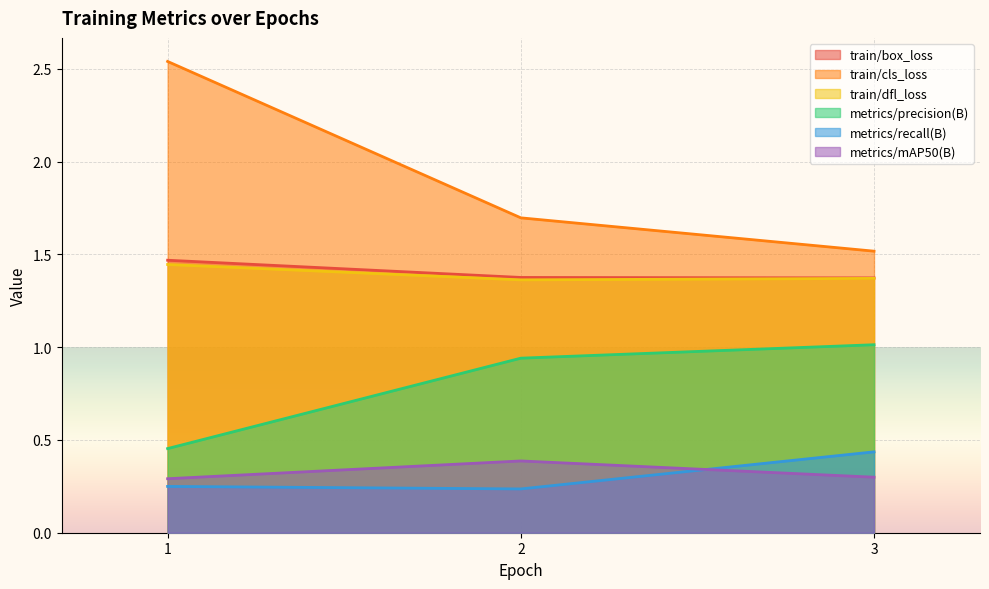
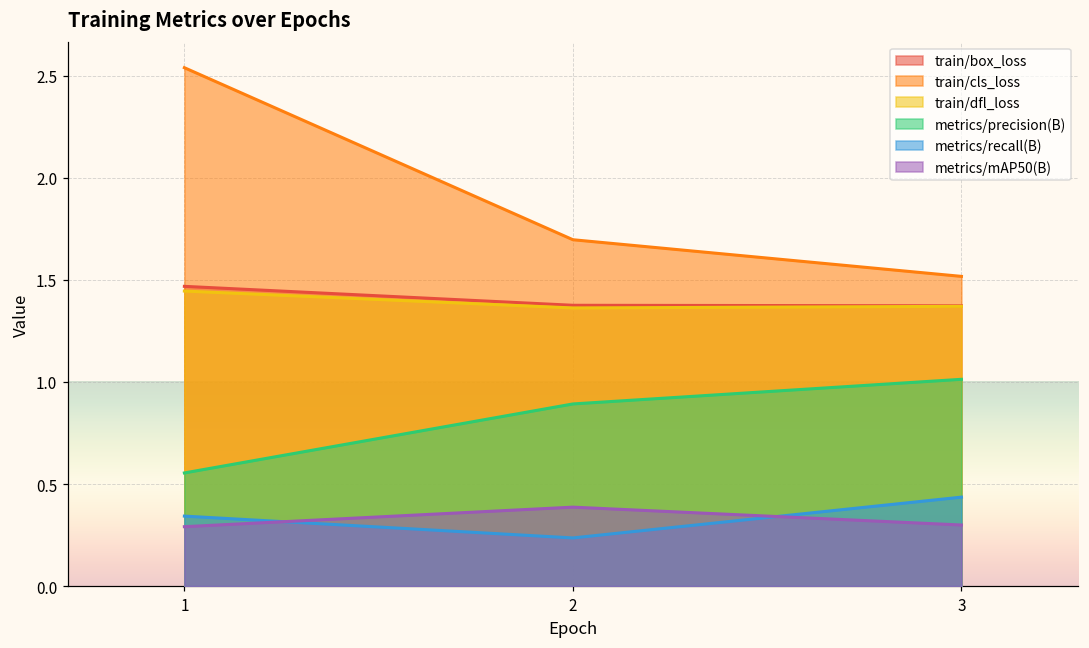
  {
    "metrics/precision(B)": {
-     "1": 0.45,
-     "2": 0.94,
+     "1": 0.55,
+     "2": 0.89,
      "3": 1.01
    },
    "metrics/recall(B)": {
-     "1": 0.25,
+     "1": 0.34,
      "2": 0.24,
      "3": 0.44
    },
    "metrics/mAP50(B)": {
      "1": 0.29,
      "2": 0.39,
      "3": 0.30
    }
  }
